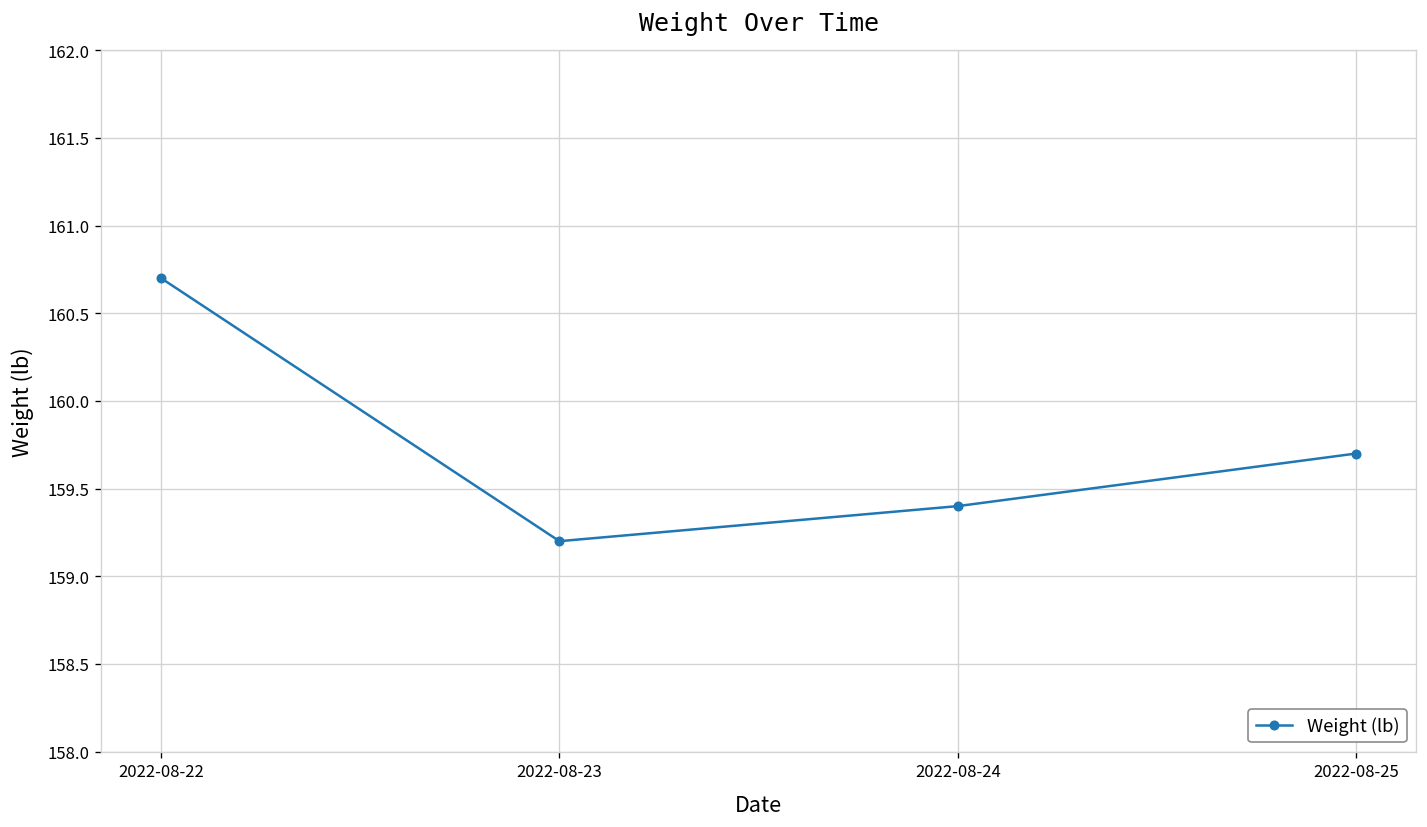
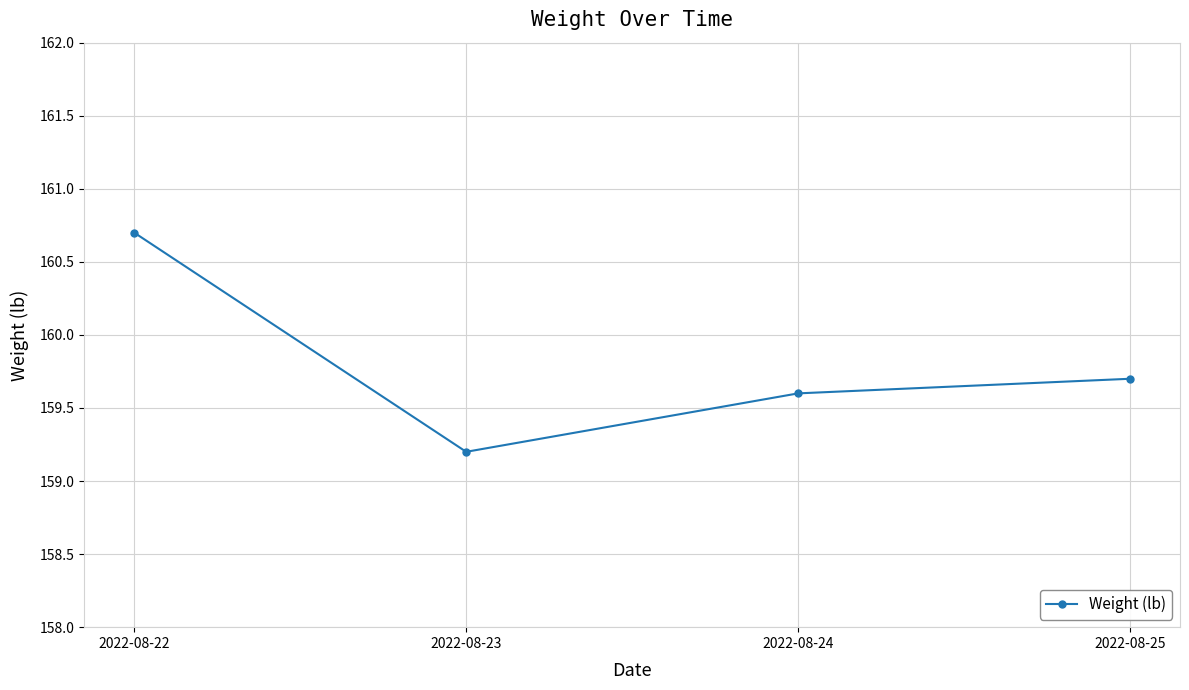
  {
    "2022-08-22": 160.7,
    "2022-08-23": 159.2,
-   "2022-08-24": 159.4,
+   "2022-08-24": 159.6,
    "2022-08-25": 159.7
  }
